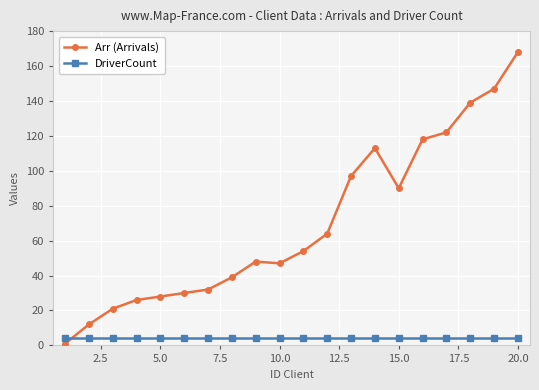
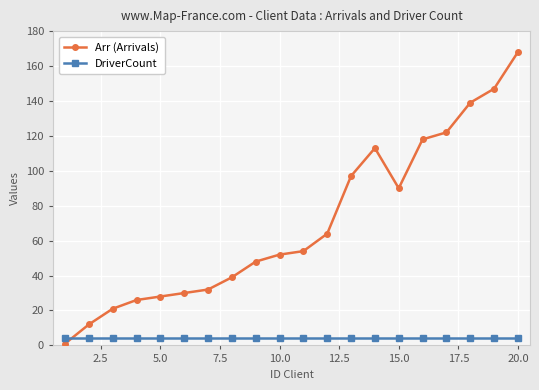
  {
    "Arr (Arrivals)": {
      "5.0": 28,
-     "10.0": 47,
+     "10.0": 52,
      "15.0": 90,
      "20.0": 168
    },
    "DriverCount": {
      "5.0": 4,
      "10.0": 4,
      "15.0": 4,
      "20.0": 4
    }
  }
